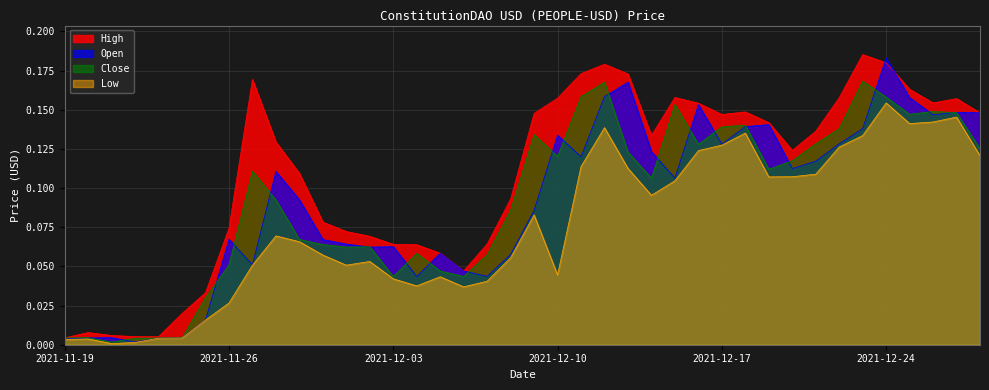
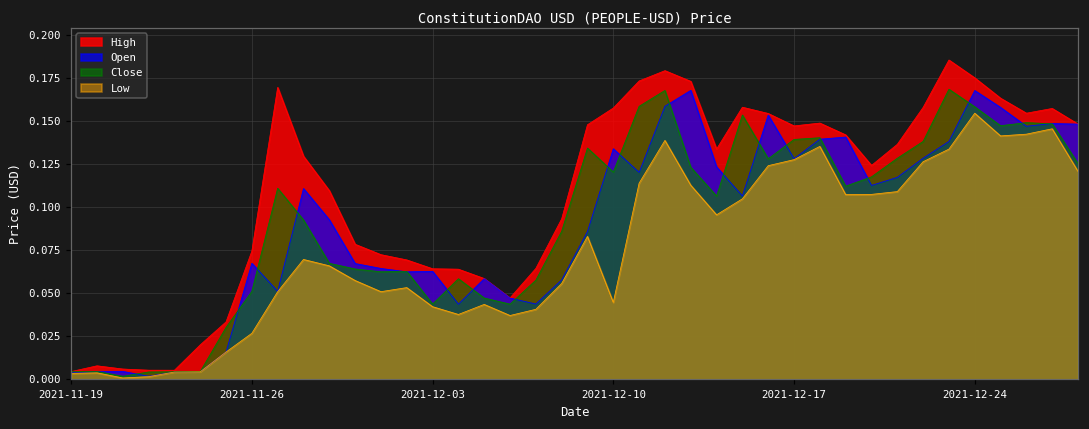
  {
    "High": {
      "2021-11-26": 0.074,
      "2021-12-10": 0.157,
      "2021-12-17": 0.147,
-     "2021-12-24": 0.180
+     "2021-12-24": 0.175
    },
    "Open": {
      "2021-11-26": 0.067,
      "2021-12-10": 0.134,
-     "2021-12-24": 0.183
+     "2021-12-24": 0.167
    },
    "Close": {
      "2021-11-26": 0.051,
      "2021-12-10": 0.120,
      "2021-12-17": 0.139,
      "2021-12-24": 0.158
    },
    "Low": {
      "2021-11-26": 0.027,
      "2021-12-10": 0.045,
      "2021-12-24": 0.154
    }
  }
